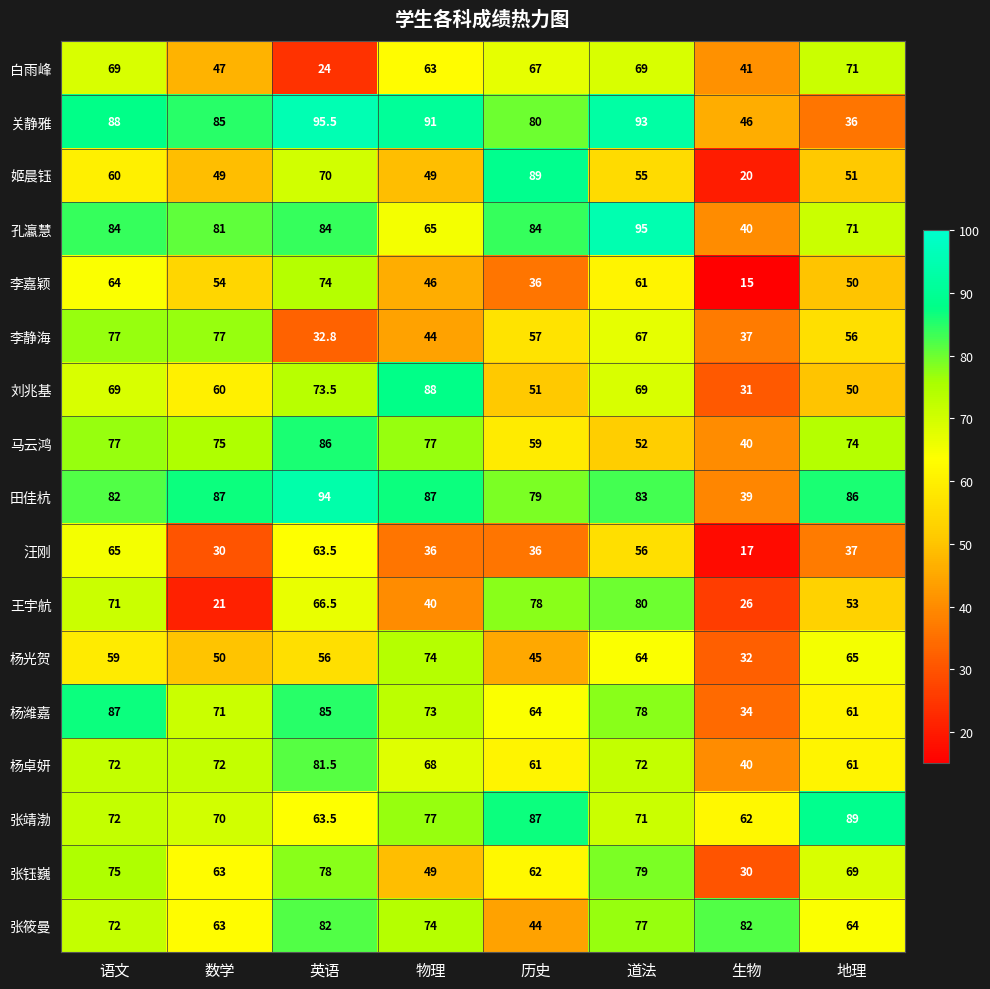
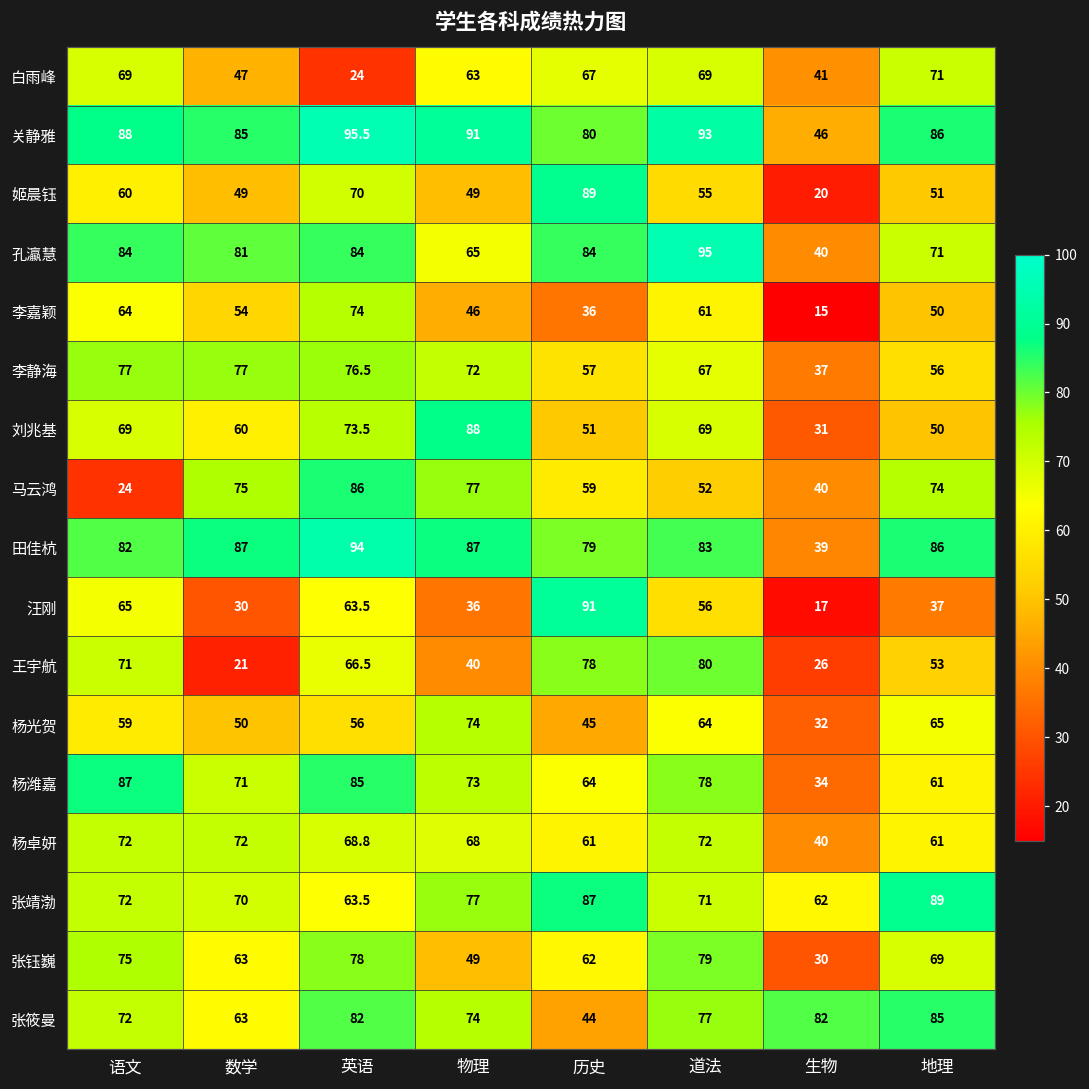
  {
    "白雨峰": {
      "语文": 69,
      "数学": 47,
      "英语": 24,
      "物理": 63,
      "历史": 67,
      "道法": 69,
      "生物": 41,
      "地理": 71
    },
    "关静雅": {
      "语文": 88,
      "数学": 85,
      "英语": 95.5,
      "物理": 91,
      "历史": 80,
      "道法": 93,
      "生物": 46,
-     "地理": 36
+     "地理": 86
    },
    "姬晨钰": {
      "语文": 60,
      "数学": 49,
      "英语": 70,
      "物理": 49,
      "历史": 89,
      "道法": 55,
      "生物": 20,
      "地理": 51
    },
    "孔瀛慧": {
      "语文": 84,
      "数学": 81,
      "英语": 84,
      "物理": 65,
      "历史": 84,
      "道法": 95,
      "生物": 40,
      "地理": 71
    },
    "李嘉颖": {
      "语文": 64,
      "数学": 54,
      "英语": 74,
      "物理": 46,
      "历史": 36,
      "道法": 61,
      "生物": 15,
      "地理": 50
    },
    "李静海": {
      "语文": 77,
      "数学": 77,
-     "英语": 32.8,
-     "物理": 44,
+     "英语": 76.5,
+     "物理": 72,
      "历史": 57,
      "道法": 67,
      "生物": 37,
      "地理": 56
    },
    "刘兆基": {
      "语文": 69,
      "数学": 60,
      "英语": 73.5,
      "物理": 88,
      "历史": 51,
      "道法": 69,
      "生物": 31,
      "地理": 50
    },
    "马云鸿": {
-     "语文": 77,
+     "语文": 24,
      "数学": 75,
      "英语": 86,
      "物理": 77,
      "历史": 59,
      "道法": 52,
      "生物": 40,
      "地理": 74
    },
    "田佳杭": {
      "语文": 82,
      "数学": 87,
      "英语": 94,
      "物理": 87,
      "历史": 79,
      "道法": 83,
      "生物": 39,
      "地理": 86
    },
    "汪刚": {
      "语文": 65,
      "数学": 30,
      "英语": 63.5,
      "物理": 36,
-     "历史": 36,
+     "历史": 91,
      "道法": 56,
      "生物": 17,
      "地理": 37
    },
    "王宇航": {
      "语文": 71,
      "数学": 21,
      "英语": 66.5,
      "物理": 40,
      "历史": 78,
      "道法": 80,
      "生物": 26,
      "地理": 53
    },
    "杨光贺": {
      "语文": 59,
      "数学": 50,
      "英语": 56,
      "物理": 74,
      "历史": 45,
      "道法": 64,
      "生物": 32,
      "地理": 65
    },
    "杨潍嘉": {
      "语文": 87,
      "数学": 71,
      "英语": 85,
      "物理": 73,
      "历史": 64,
      "道法": 78,
      "生物": 34,
      "地理": 61
    },
    "杨卓妍": {
      "语文": 72,
      "数学": 72,
-     "英语": 81.5,
+     "英语": 68.8,
      "物理": 68,
      "历史": 61,
      "道法": 72,
      "生物": 40,
      "地理": 61
    },
    "张靖渤": {
      "语文": 72,
      "数学": 70,
      "英语": 63.5,
      "物理": 77,
      "历史": 87,
      "道法": 71,
      "生物": 62,
      "地理": 89
    },
    "张钰巍": {
      "语文": 75,
      "数学": 63,
      "英语": 78,
      "物理": 49,
      "历史": 62,
      "道法": 79,
      "生物": 30,
      "地理": 69
    },
    "张筱曼": {
      "语文": 72,
      "数学": 63,
      "英语": 82,
      "物理": 74,
      "历史": 44,
      "道法": 77,
      "生物": 82,
-     "地理": 64
+     "地理": 85
    }
  }
